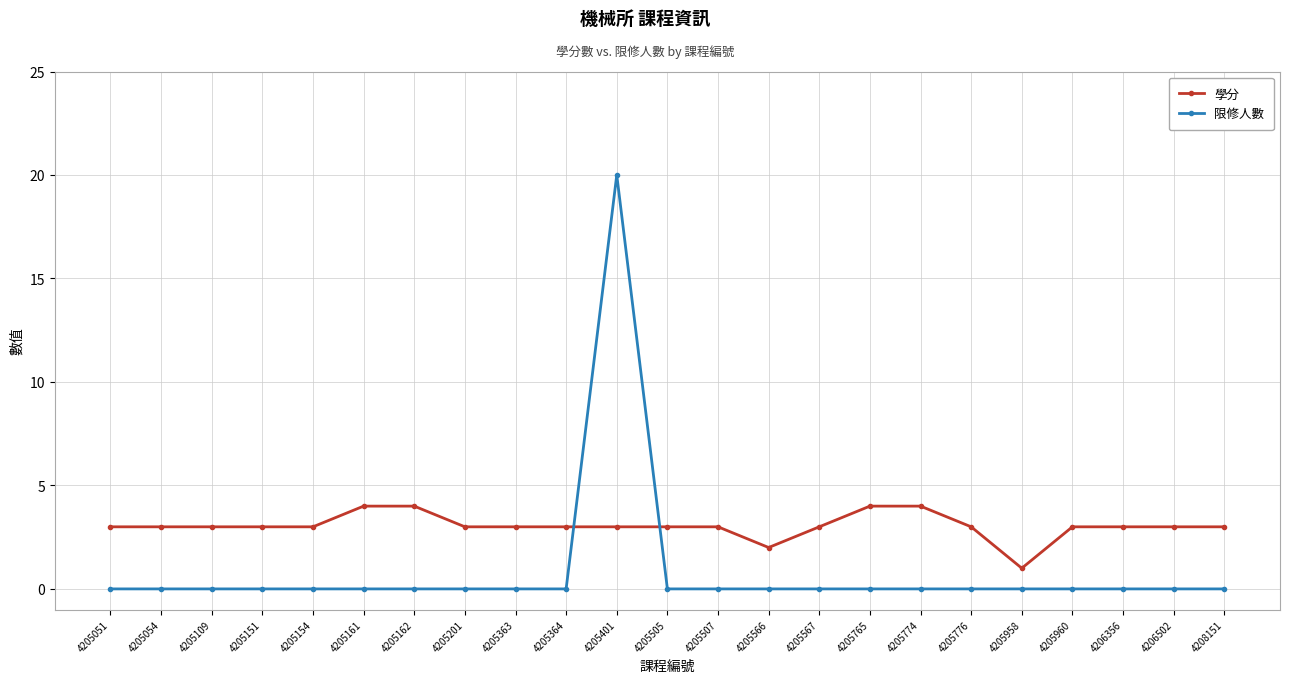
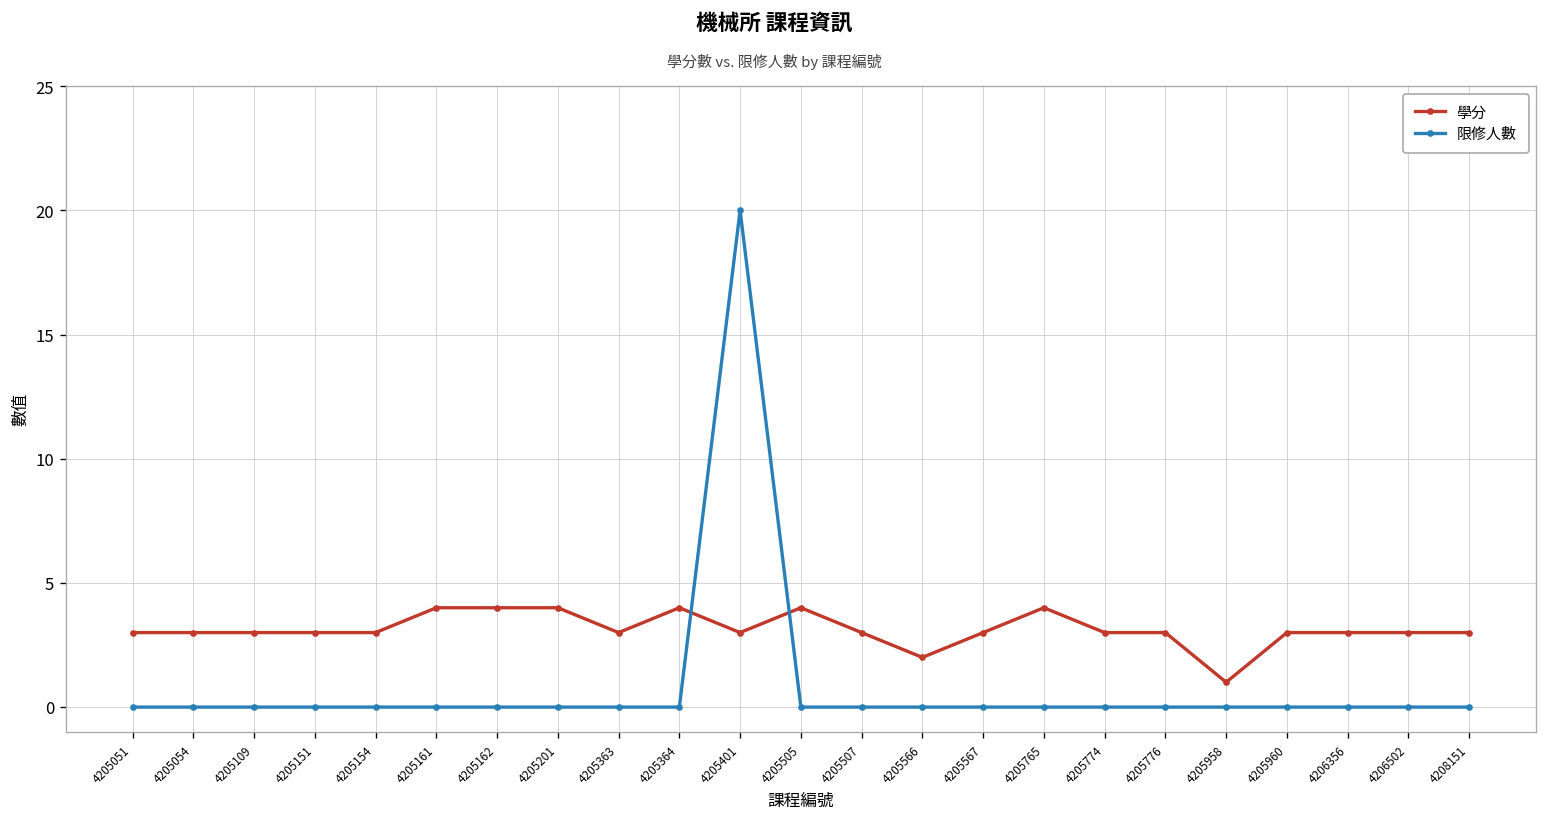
  {
    "學分": {
      "4205051": 3,
      "4205054": 3,
      "4205109": 3,
      "4205151": 3,
      "4205154": 3,
      "4205161": 4,
      "4205162": 4,
-     "4205201": 3,
+     "4205201": 4,
      "4205363": 3,
-     "4205364": 3,
+     "4205364": 4,
      "4205401": 3,
-     "4205505": 3,
+     "4205505": 4,
      "4205507": 3,
      "4205566": 2,
      "4205567": 3,
      "4205765": 4,
-     "4205774": 4,
+     "4205774": 3,
      "4205776": 3,
      "4205958": 1,
      "4205960": 3,
      "4206356": 3,
      "4206502": 3,
      "4208151": 3
    },
    "限修人數": {
      "4205051": 0,
      "4205054": 0,
      "4205109": 0,
      "4205151": 0,
      "4205154": 0,
      "4205161": 0,
      "4205162": 0,
      "4205201": 0,
      "4205363": 0,
      "4205364": 0,
      "4205401": 20,
      "4205505": 0,
      "4205507": 0,
      "4205566": 0,
      "4205567": 0,
      "4205765": 0,
      "4205774": 0,
      "4205776": 0,
      "4205958": 0,
      "4205960": 0,
      "4206356": 0,
      "4206502": 0,
      "4208151": 0
    }
  }
